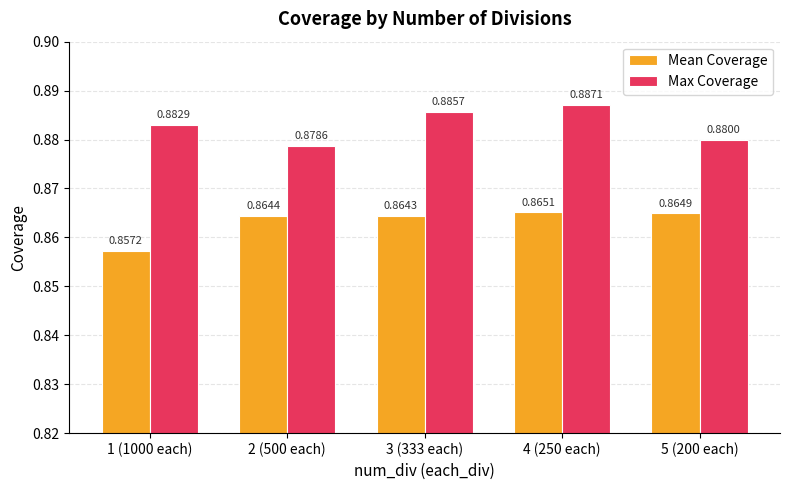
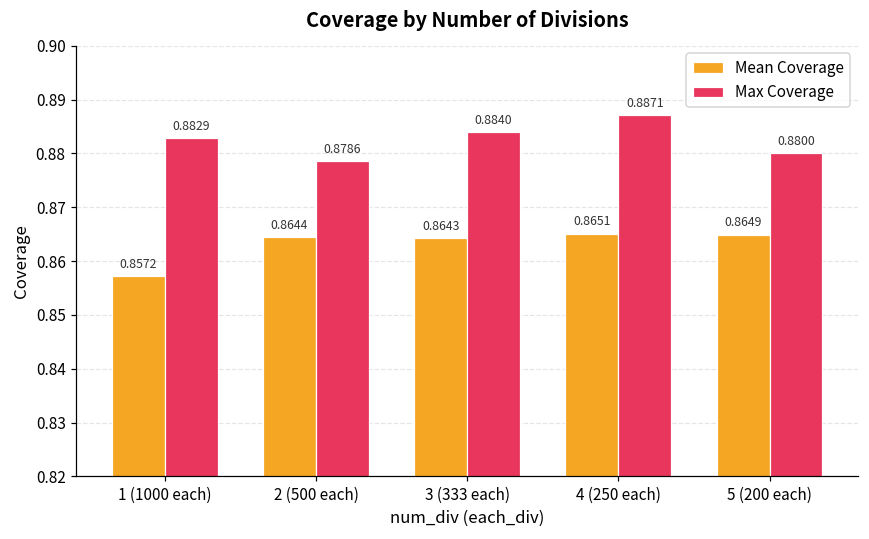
  {
    "Mean Coverage": {
      "1 (1000 each)": 0.8572,
      "2 (500 each)": 0.8644,
      "3 (333 each)": 0.8643,
      "4 (250 each)": 0.8651,
      "5 (200 each)": 0.8649
    },
    "Max Coverage": {
      "1 (1000 each)": 0.8829,
      "2 (500 each)": 0.8786,
-     "3 (333 each)": 0.8857,
+     "3 (333 each)": 0.8840,
      "4 (250 each)": 0.8871,
      "5 (200 each)": 0.8800
    }
  }
